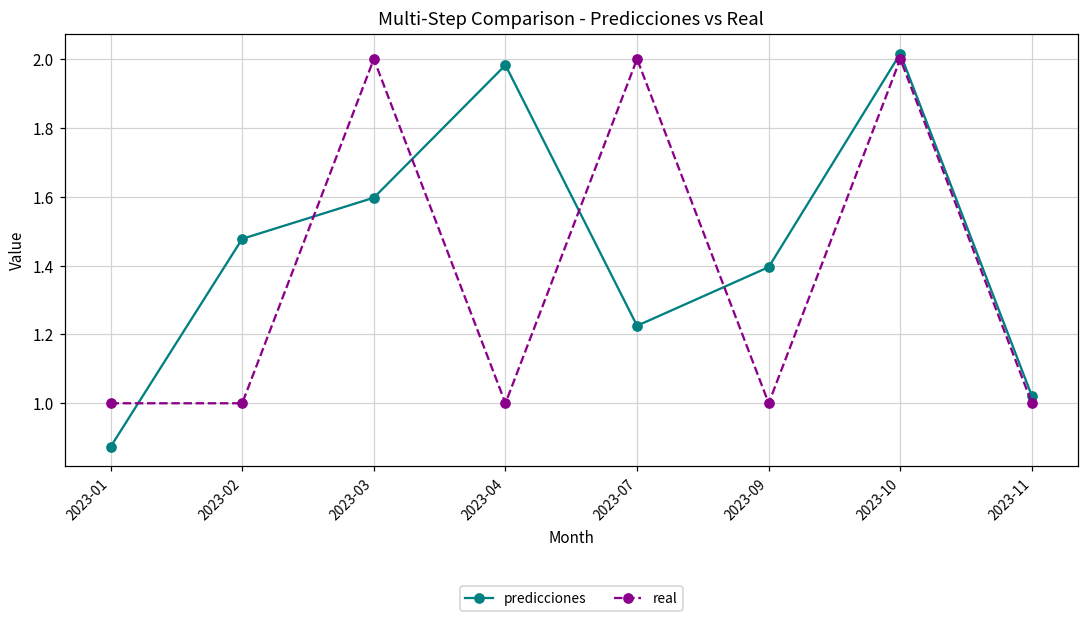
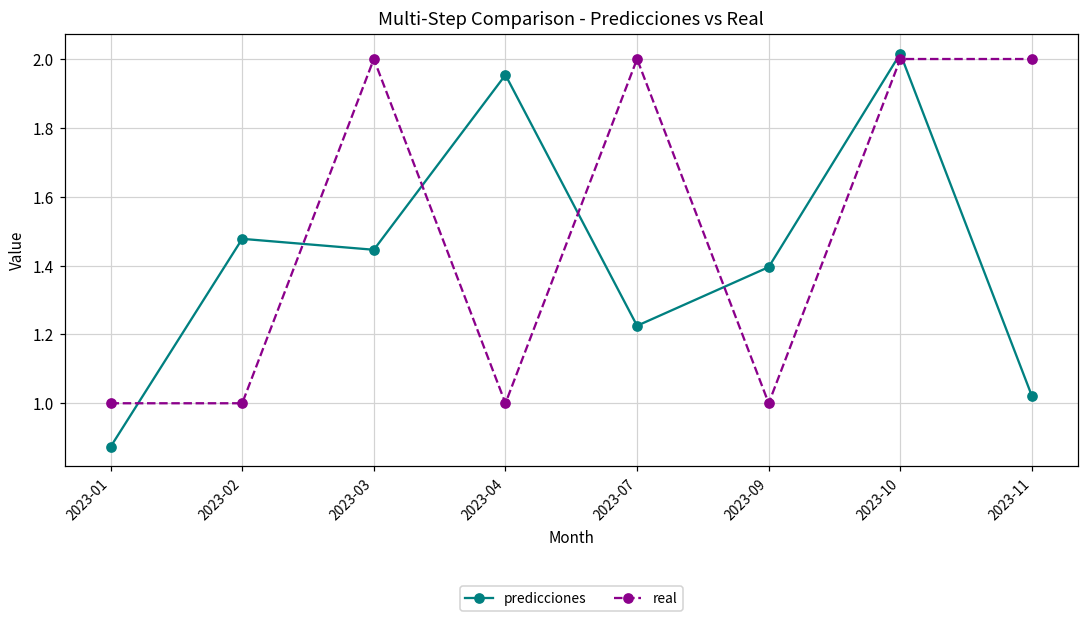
  {
    "predicciones": {
      "2023-01": 0.87,
      "2023-02": 1.48,
-     "2023-03": 1.60,
-     "2023-04": 1.98,
+     "2023-03": 1.45,
+     "2023-04": 1.95,
      "2023-07": 1.23,
      "2023-09": 1.40,
      "2023-10": 2.02,
      "2023-11": 1.02
    },
    "real": {
      "2023-01": 1,
      "2023-02": 1,
      "2023-03": 2,
      "2023-04": 1,
      "2023-07": 2,
      "2023-09": 1,
      "2023-10": 2,
-     "2023-11": 1
+     "2023-11": 2
    }
  }
